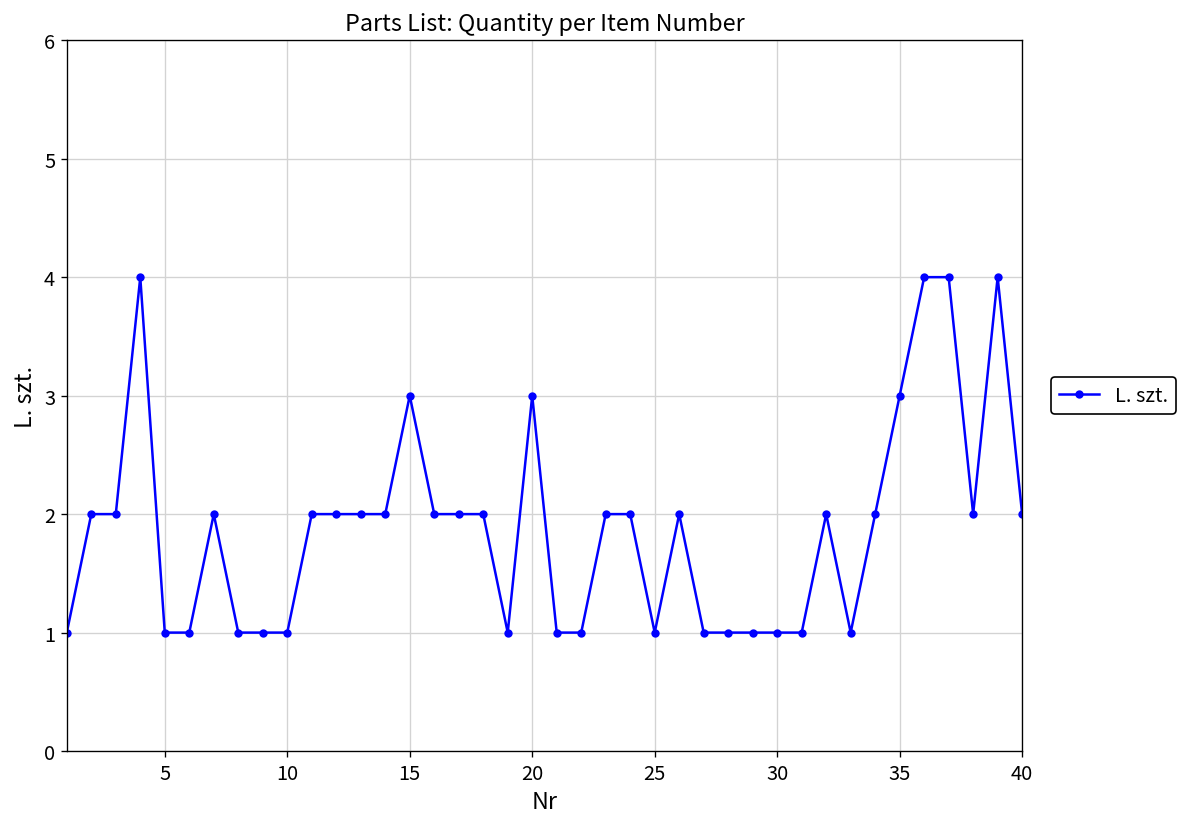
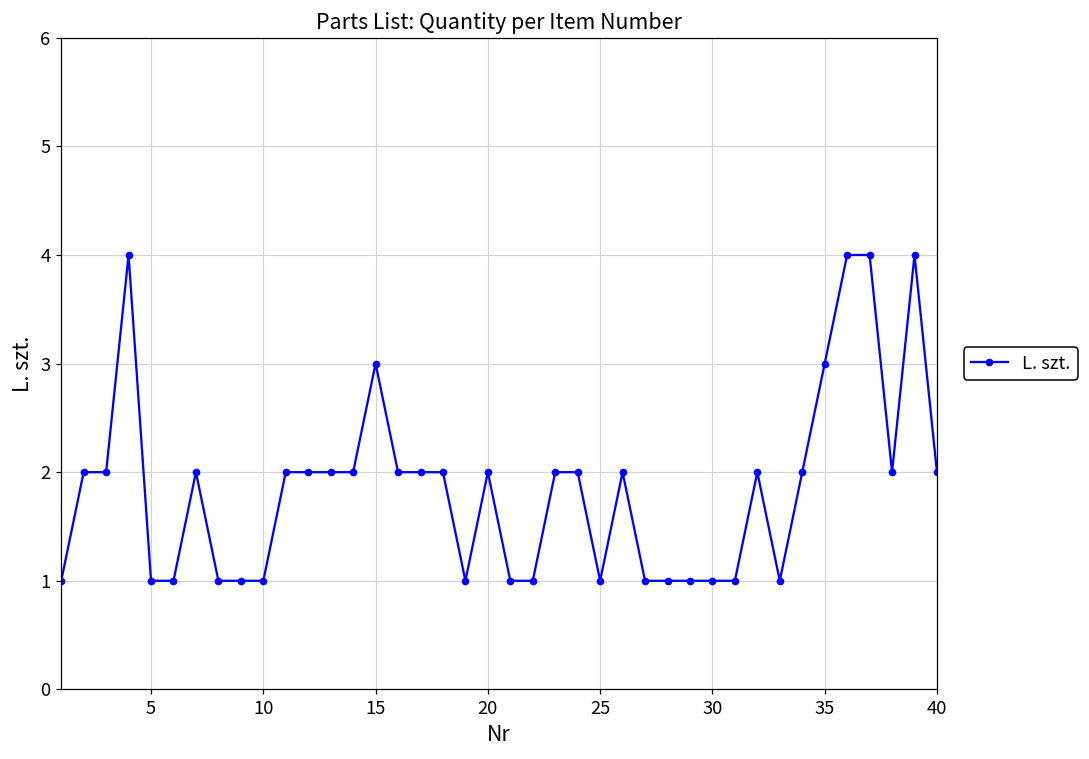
  {
    "5": 1,
    "10": 1,
    "15": 3,
-   "20": 3,
+   "20": 2,
    "25": 1,
    "30": 1,
    "35": 3,
    "40": 2
  }
